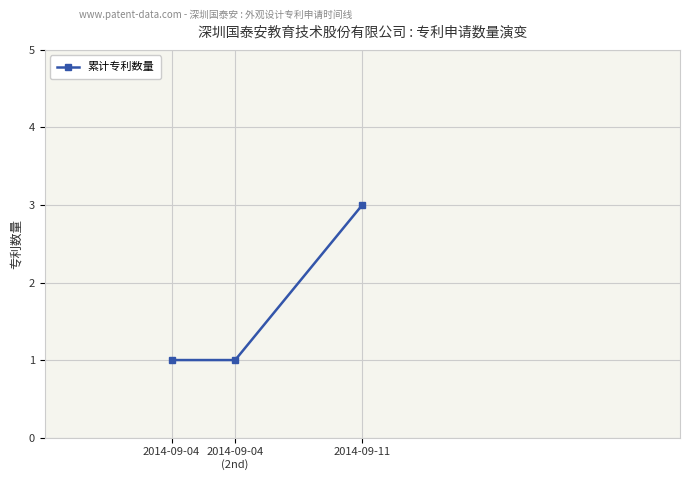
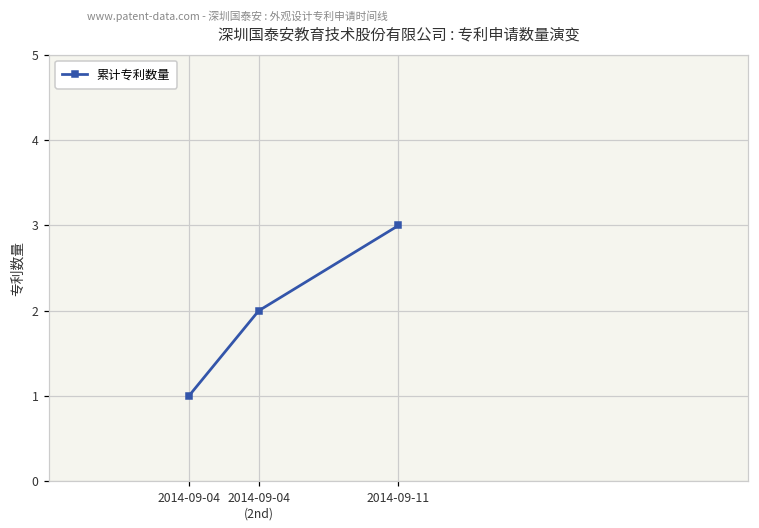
  {
    "2014-09-04": 1,
-   "2014-09-04 (2nd)": 1,
+   "2014-09-04 (2nd)": 2,
    "2014-09-11": 3
  }
